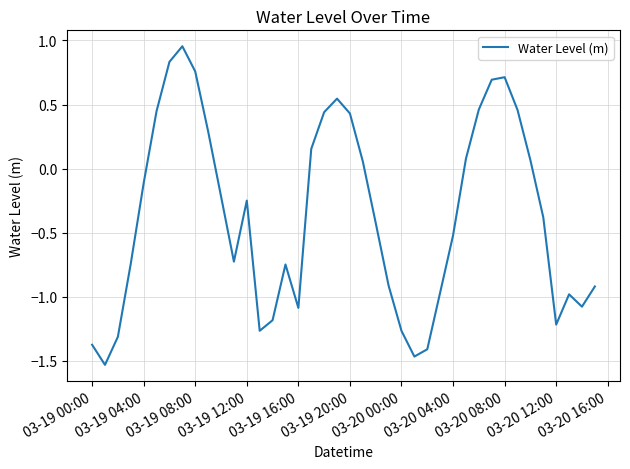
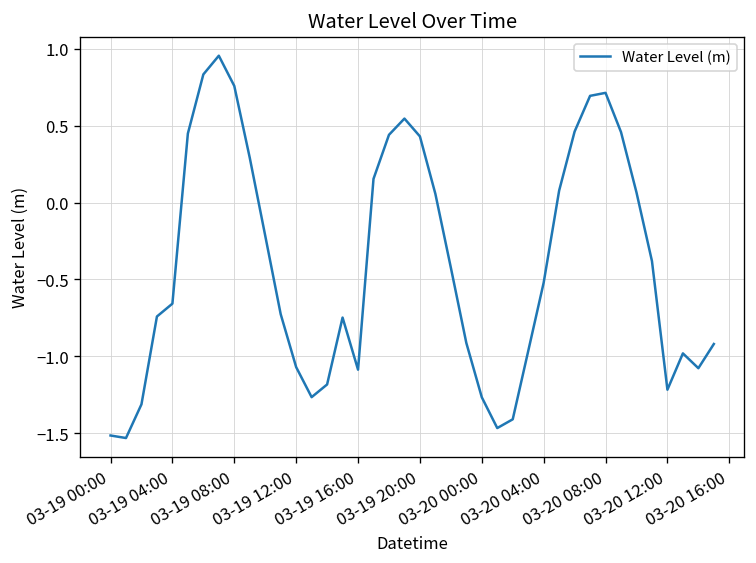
  {
-   "03-19 00:00": -1.37,
-   "03-19 04:00": -0.11,
+   "03-19 00:00": -1.51,
+   "03-19 04:00": -0.66,
    "03-19 08:00": 0.76,
-   "03-19 12:00": -0.25,
+   "03-19 12:00": -1.07,
    "03-19 16:00": -1.09,
    "03-19 20:00": 0.43,
    "03-20 00:00": -1.27,
    "03-20 04:00": -0.52,
    "03-20 08:00": 0.71,
    "03-20 12:00": -1.22
  }
